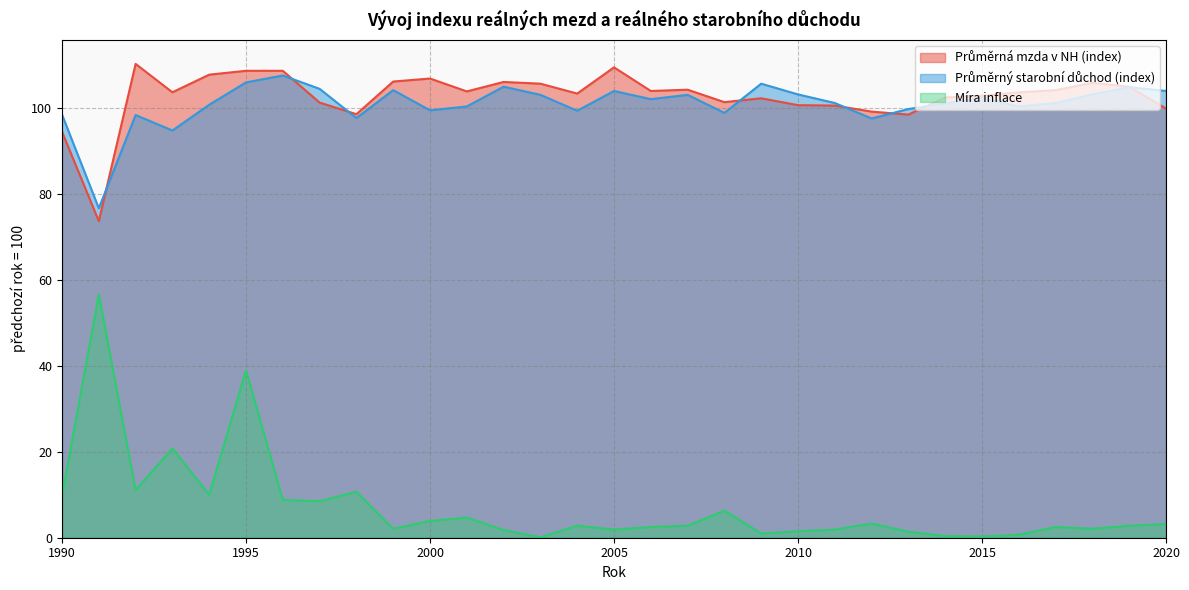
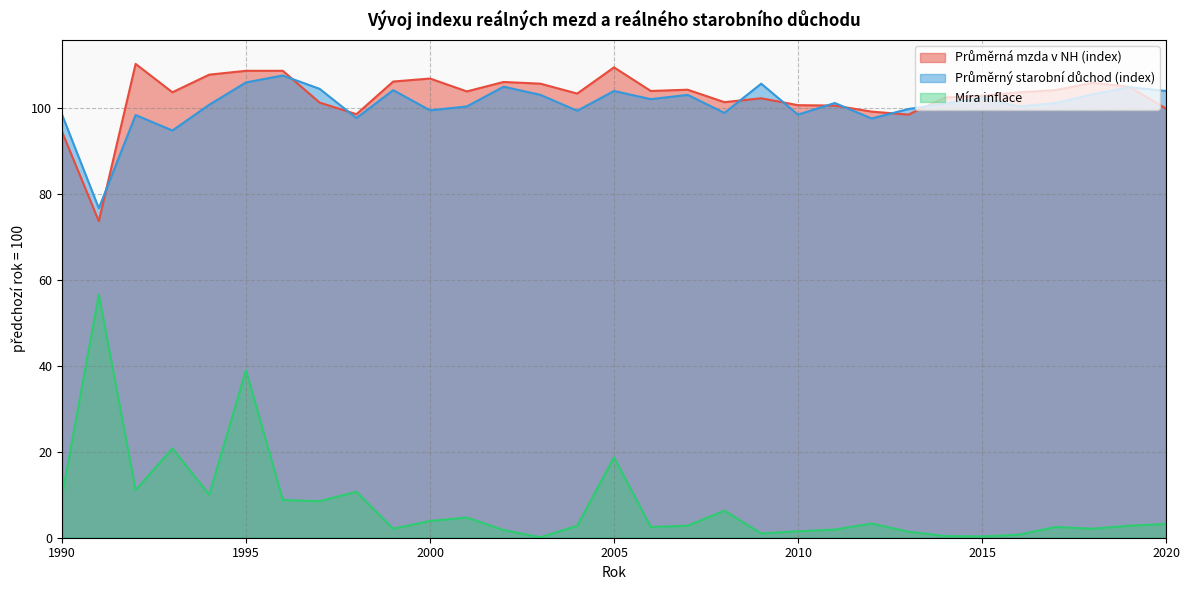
  {
    "Průměrná mzda v NH (index)": {
      "1990": 95,
      "1995": 109,
      "2000": 107,
      "2005": 110,
      "2010": 101,
      "2020": 100
    },
    "Průměrný starobní důchod (index)": {
      "1990": 99,
      "1995": 106,
      "2000": 100,
      "2005": 104,
-     "2010": 103,
+     "2010": 99,
      "2020": 104
    },
    "Míra inflace": {
      "1990": 10,
      "1995": 39,
      "2000": 4,
-     "2005": 2,
+     "2005": 19,
      "2010": 2,
      "2015": 0,
      "2020": 3
    }
  }
